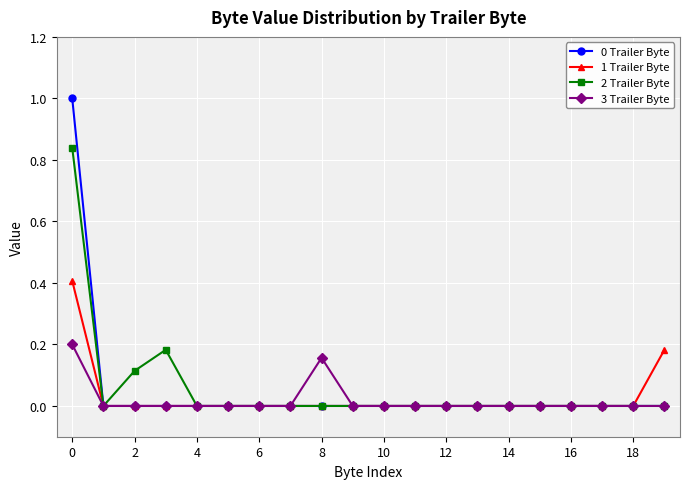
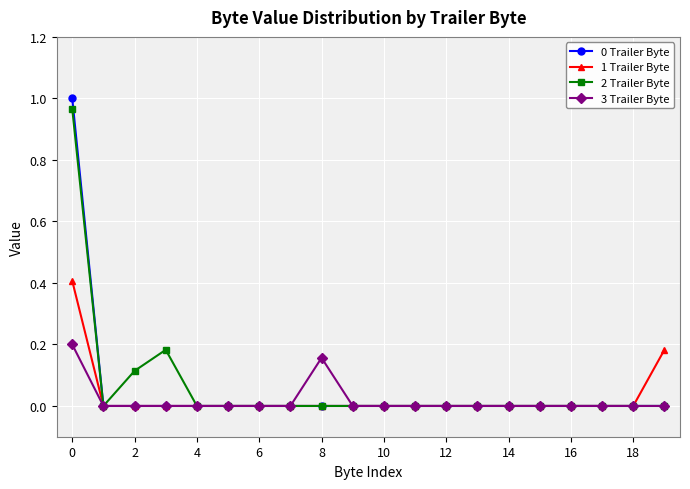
  {
    "0 Trailer Byte": {
      "0": 1.00
    },
    "1 Trailer Byte": {
      "0": 0.41
    },
    "2 Trailer Byte": {
-     "0": 0.84,
+     "0": 0.97,
      "2": 0.11
    },
    "3 Trailer Byte": {
      "0": 0.20,
      "8": 0.16
    }
  }
